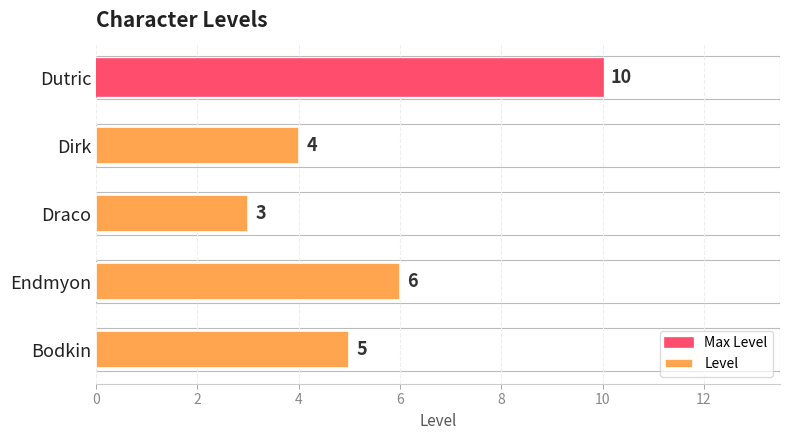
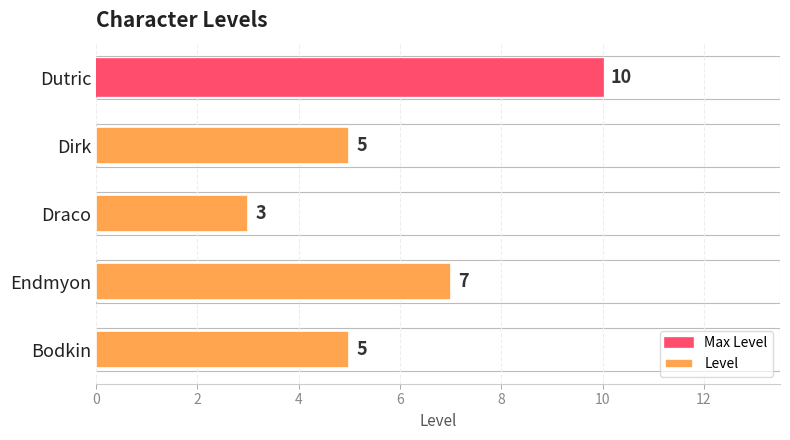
  {
    "Dutric": 10,
-   "Dirk": 4,
+   "Dirk": 5,
    "Draco": 3,
-   "Endmyon": 6,
+   "Endmyon": 7,
    "Bodkin": 5
  }
